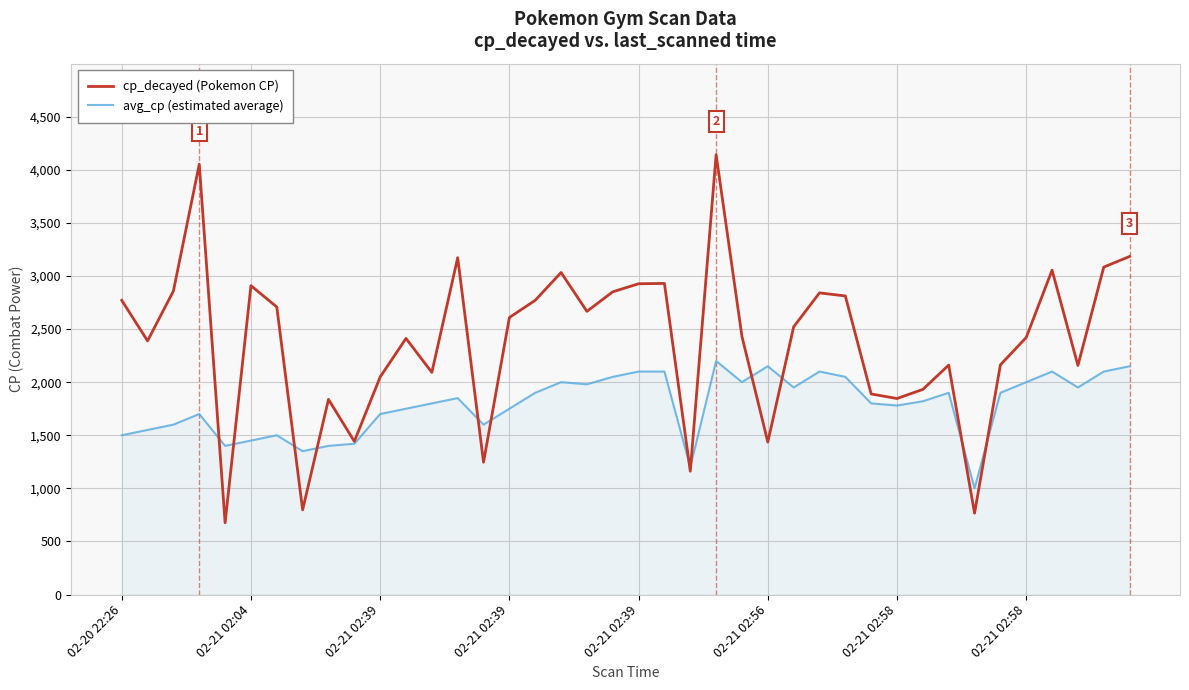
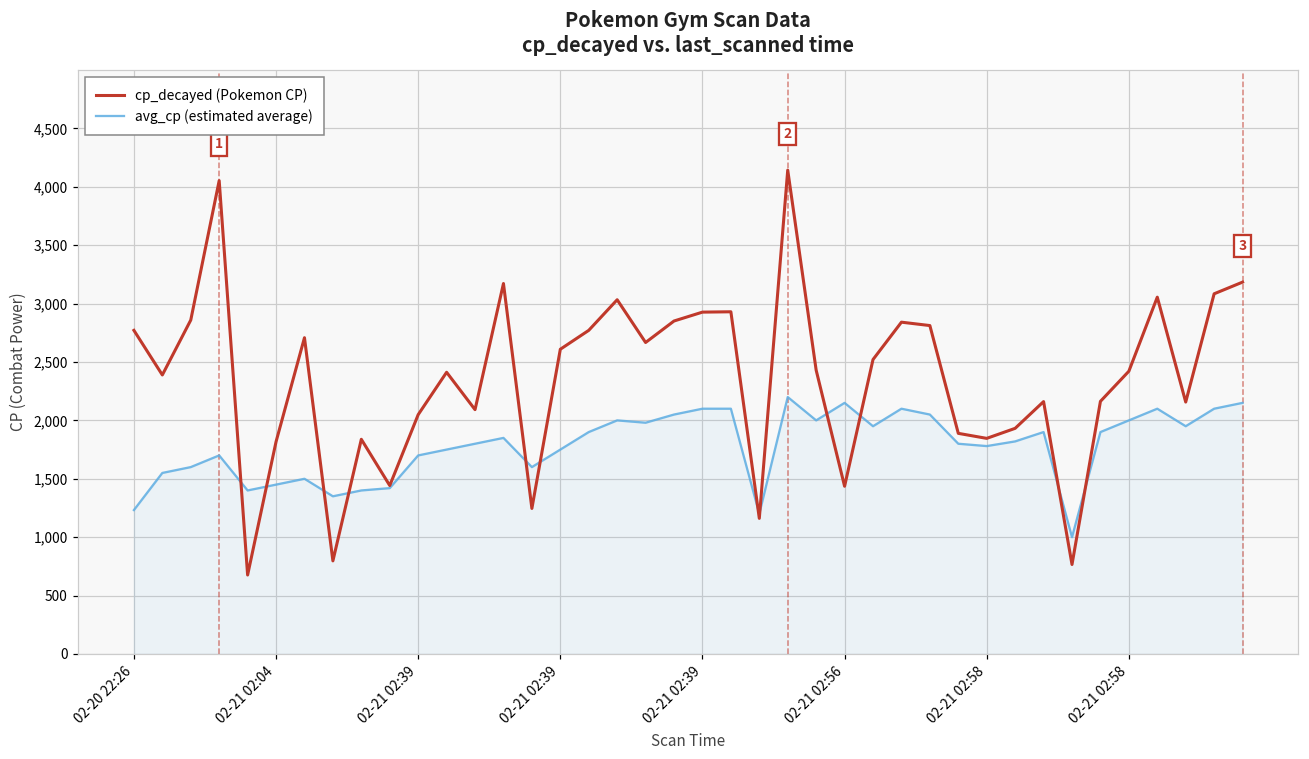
  {
    "cp_decayed (Pokemon CP)": {
      "02-20 22:26": "2,770",
-     "02-21 02:04": "2,910",
+     "02-21 02:04": "1,820",
      "02-21 02:56": "1,440"
    },
    "avg_cp (estimated average)": {
-     "02-20 22:26": "1,500",
+     "02-20 22:26": "1,230",
      "02-21 02:04": "1,450",
      "02-21 02:56": "2,150"
    }
  }
